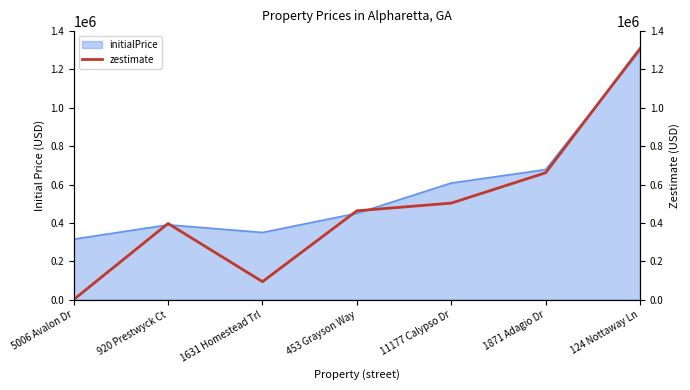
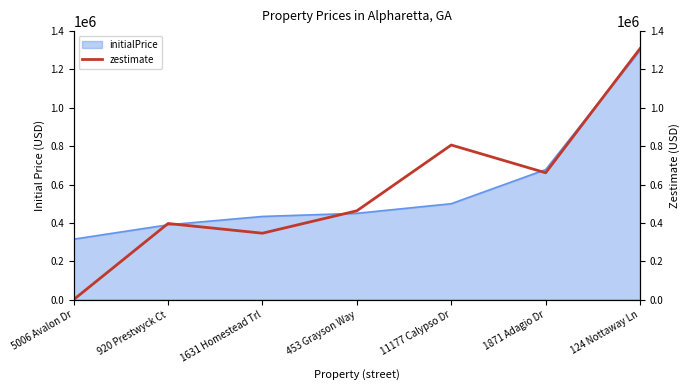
  {
    "initialPrice": {
      "5006 Avalon Dr": 320000,
      "920 Prestwyck Ct": 390000,
-     "1631 Homestead Trl": 350000,
+     "1631 Homestead Trl": 430000,
      "453 Grayson Way": 450000,
-     "11177 Calypso Dr": 610000,
+     "11177 Calypso Dr": 500000,
      "1871 Adagio Dr": 680000,
      "124 Nottaway Ln": 1300000
    },
    "zestimate": {
      "5006 Avalon Dr": 0,
      "920 Prestwyck Ct": 400000,
-     "1631 Homestead Trl": 90000,
+     "1631 Homestead Trl": 350000,
      "453 Grayson Way": 460000,
-     "11177 Calypso Dr": 500000,
+     "11177 Calypso Dr": 810000,
      "1871 Adagio Dr": 660000,
      "124 Nottaway Ln": 1310000
    }
  }
